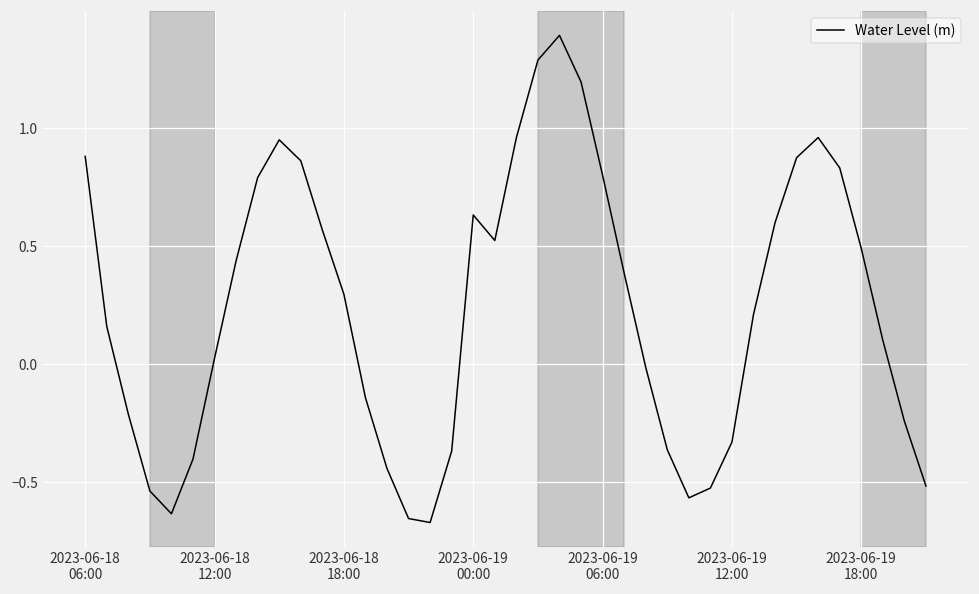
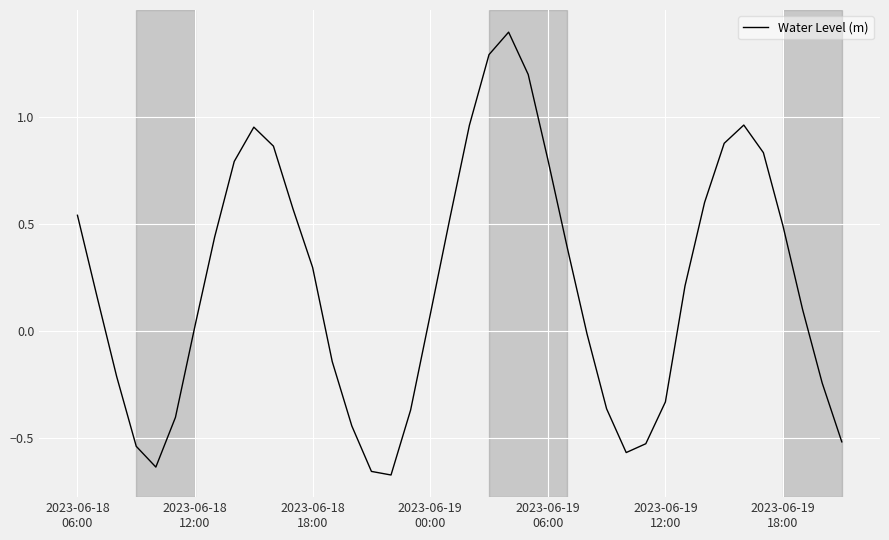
  {
-   "2023-06-18 06:00": 0.88,
+   "2023-06-18 06:00": 0.54,
    "2023-06-18 12:00": 0.03,
    "2023-06-18 18:00": 0.30,
-   "2023-06-19 00:00": 0.63,
+   "2023-06-19 00:00": 0.08,
    "2023-06-19 06:00": 0.80,
    "2023-06-19 12:00": -0.33,
    "2023-06-19 18:00": 0.49
  }
